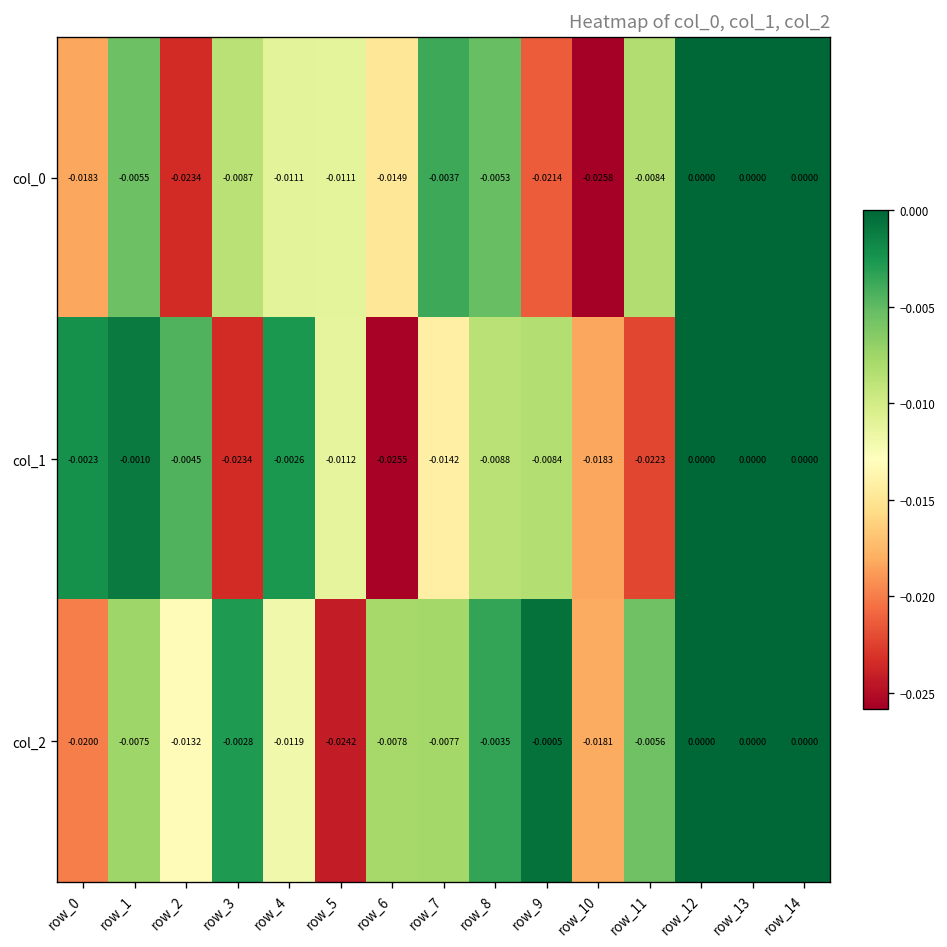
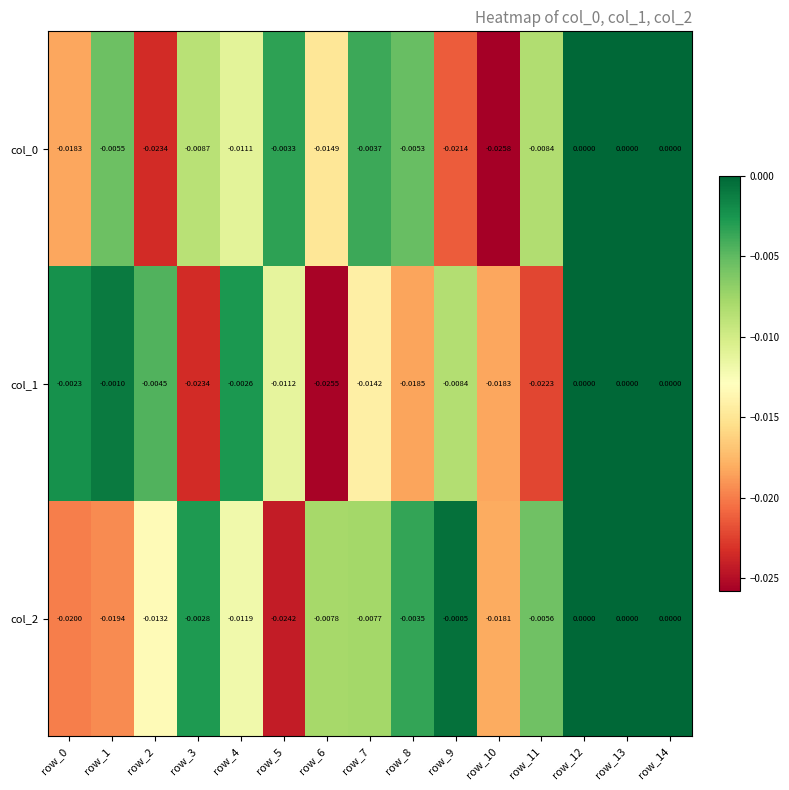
  {
    "col_0": {
      "row_0": -0.0183,
      "row_1": -0.0055,
      "row_2": -0.0234,
      "row_3": -0.0087,
      "row_4": -0.0111,
-     "row_5": -0.0111,
+     "row_5": -0.0033,
      "row_6": -0.0149,
      "row_7": -0.0037,
      "row_8": -0.0053,
      "row_9": -0.0214,
      "row_10": -0.0258,
      "row_11": -0.0084,
      "row_12": 0.0000,
      "row_13": 0.0000,
      "row_14": 0.0000
    },
    "col_1": {
      "row_0": -0.0023,
      "row_1": -0.0010,
      "row_2": -0.0045,
      "row_3": -0.0234,
      "row_4": -0.0026,
      "row_5": -0.0112,
      "row_6": -0.0255,
      "row_7": -0.0142,
-     "row_8": -0.0088,
+     "row_8": -0.0185,
      "row_9": -0.0084,
      "row_10": -0.0183,
      "row_11": -0.0223,
      "row_12": 0.0000,
      "row_13": 0.0000,
      "row_14": 0.0000
    },
    "col_2": {
      "row_0": -0.0200,
-     "row_1": -0.0075,
+     "row_1": -0.0194,
      "row_2": -0.0132,
      "row_3": -0.0028,
      "row_4": -0.0119,
      "row_5": -0.0242,
      "row_6": -0.0078,
      "row_7": -0.0077,
      "row_8": -0.0035,
      "row_9": -0.0005,
      "row_10": -0.0181,
      "row_11": -0.0056,
      "row_12": 0.0000,
      "row_13": 0.0000,
      "row_14": 0.0000
    }
  }
